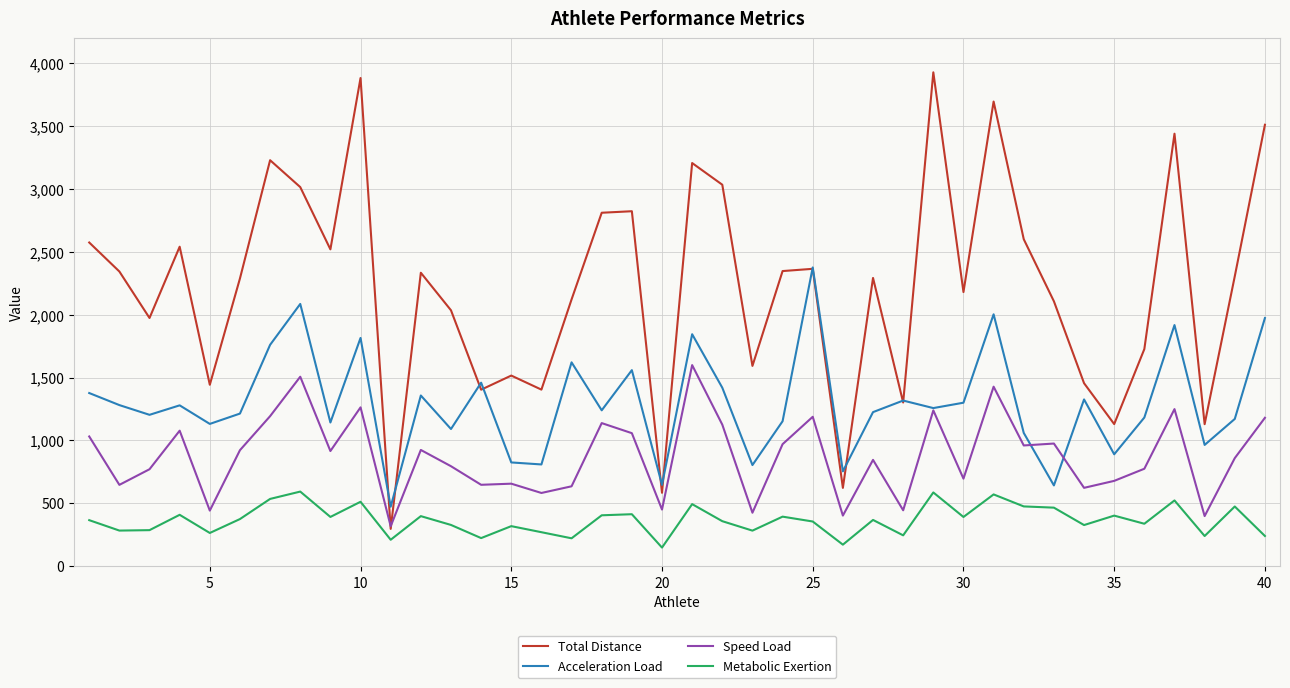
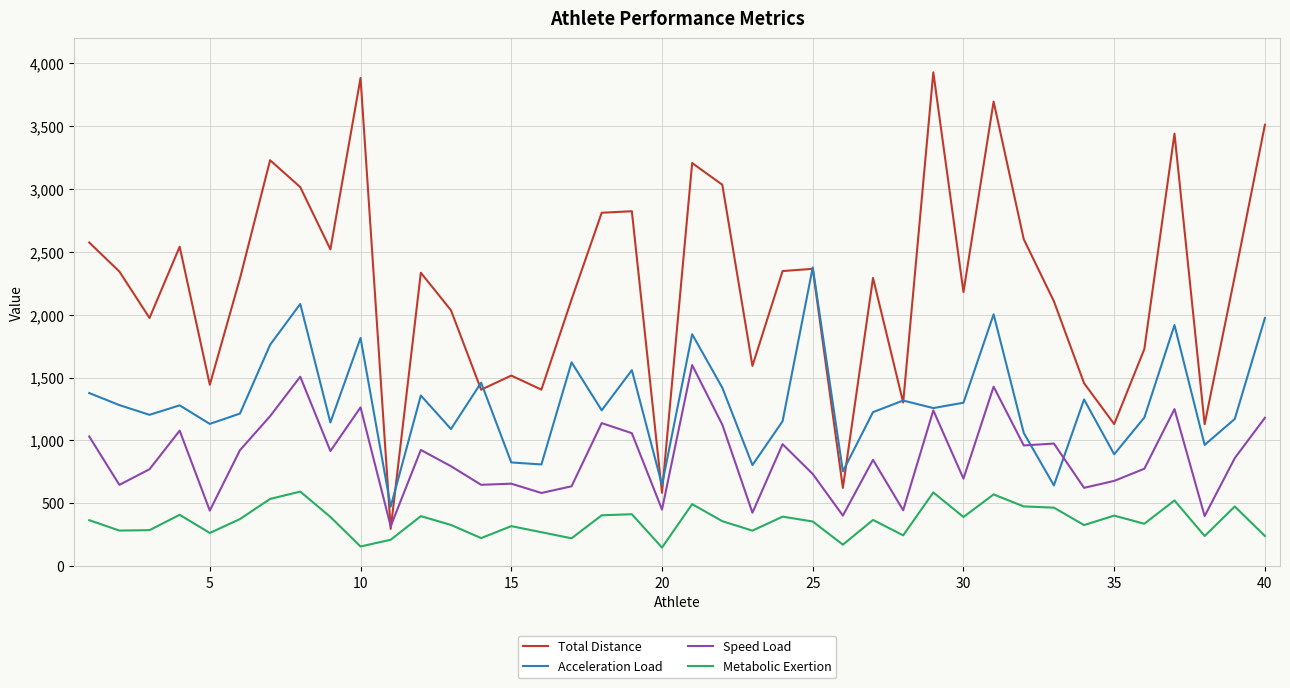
  {
    "Total Distance": {
      "5": "1,440",
      "10": "3,880",
      "15": "1,520",
      "20": "580",
      "30": "2,180",
      "35": "1,130",
      "40": "3,510"
    },
    "Acceleration Load": {
      "5": "1,130",
      "10": "1,820",
      "15": "830",
      "20": "650",
      "30": "1,300",
      "35": "890",
      "40": "1,970"
    },
    "Speed Load": {
      "5": "440",
      "10": "1,260",
      "15": "660",
      "20": "450",
-     "25": "1,190",
+     "25": "730",
      "30": "700",
      "35": "680",
      "40": "1,180"
    },
    "Metabolic Exertion": {
      "5": "260",
-     "10": "510",
+     "10": "160",
      "15": "320",
      "20": "150",
      "25": "360",
      "30": "390",
      "35": "400",
      "40": "240"
    }
  }
